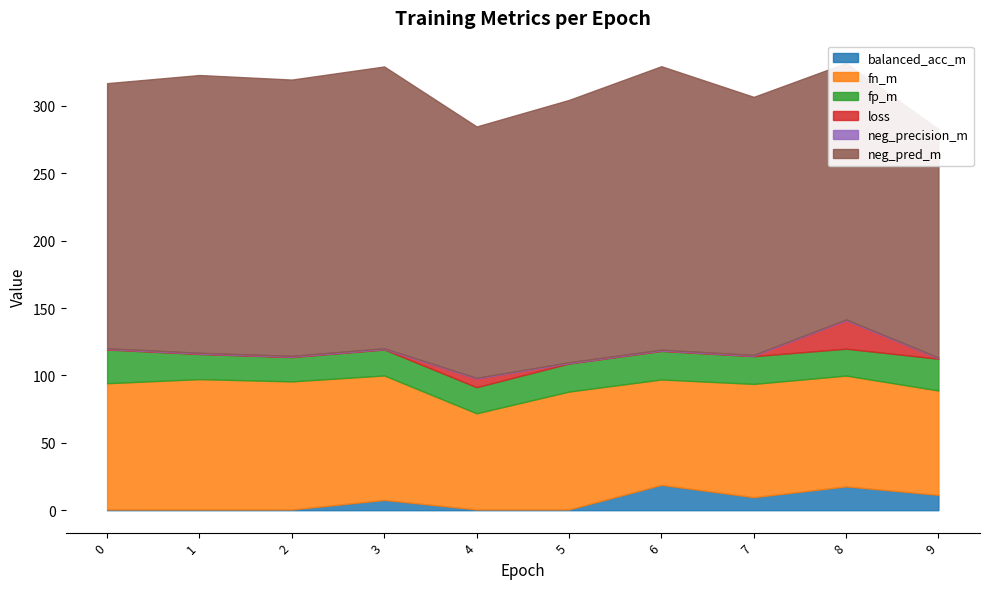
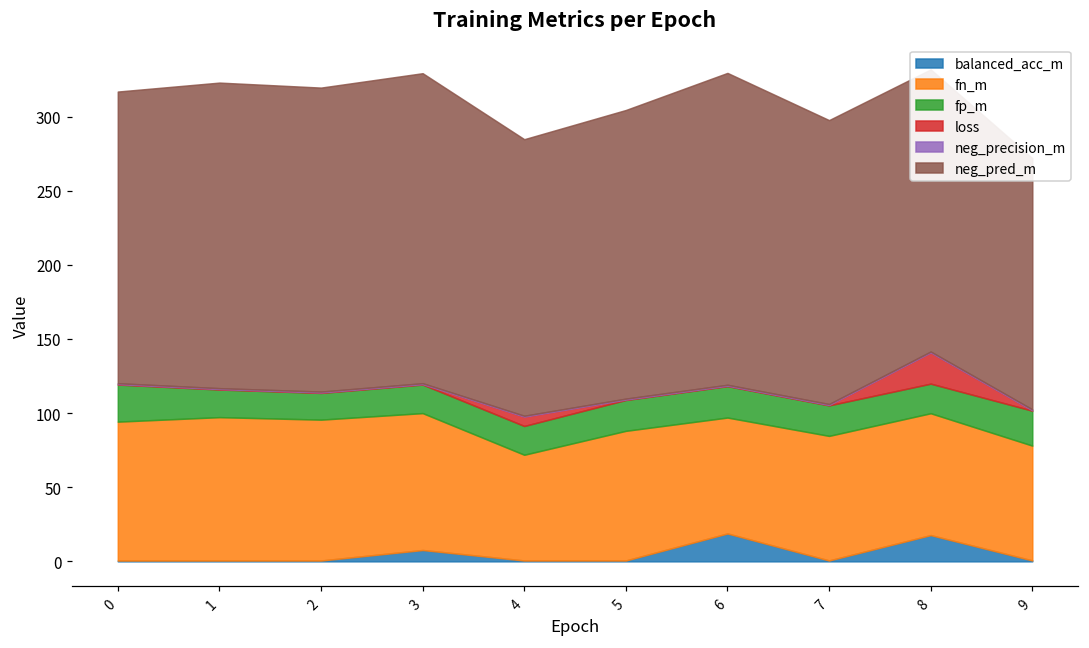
  {
    "balanced_acc_m": {
      "3": 8,
      "6": 19,
-     "7": 10,
+     "7": 1,
      "8": 18,
-     "9": 11
+     "9": 1
    },
    "fn_m": {
      "0": 94,
      "1": 97,
      "2": 95,
      "3": 92,
      "4": 71,
      "5": 87,
      "6": 78,
      "7": 84,
      "8": 82,
      "9": 77
    },
    "fp_m": {
      "4": 19,
      "8": 20
    },
    "neg_pred_m": {
      "0": 197,
      "1": 206,
      "2": 205,
      "3": 209,
      "4": 187,
      "5": 195,
      "6": 210,
      "7": 192
    }
  }
